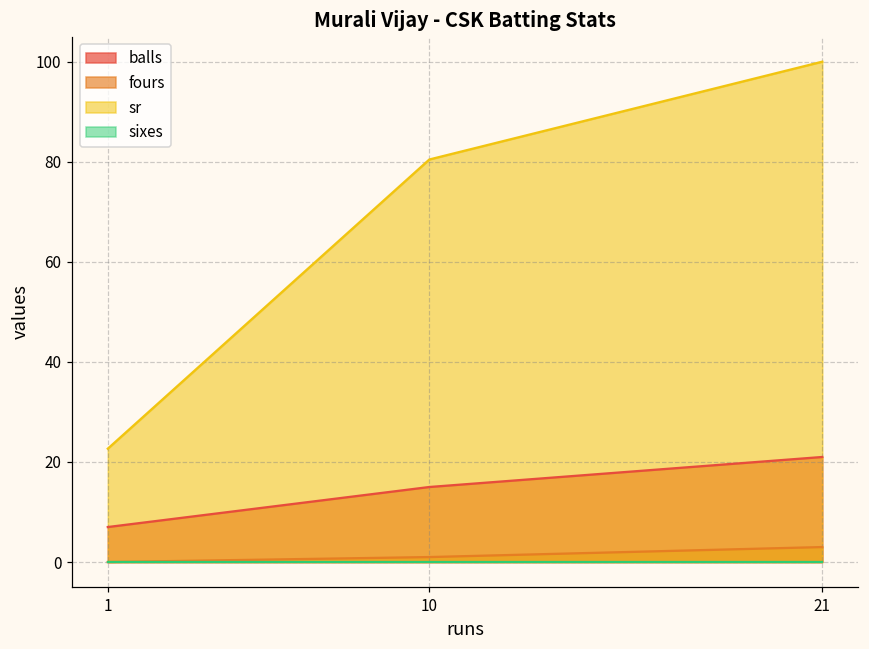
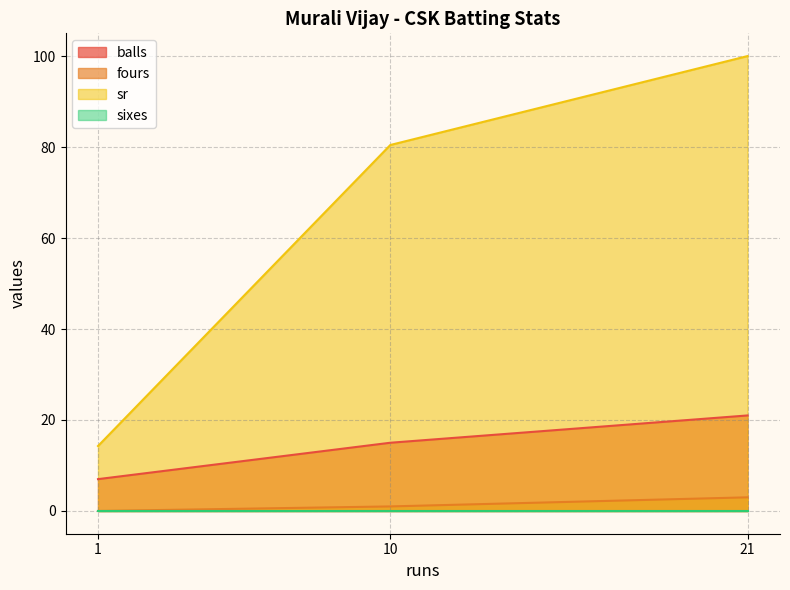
  {
    "sr": {
-     "1": 23,
+     "1": 14,
      "10": 80,
      "21": 100
    },
    "sixes": {
      "10": 0,
      "21": 0
    }
  }
